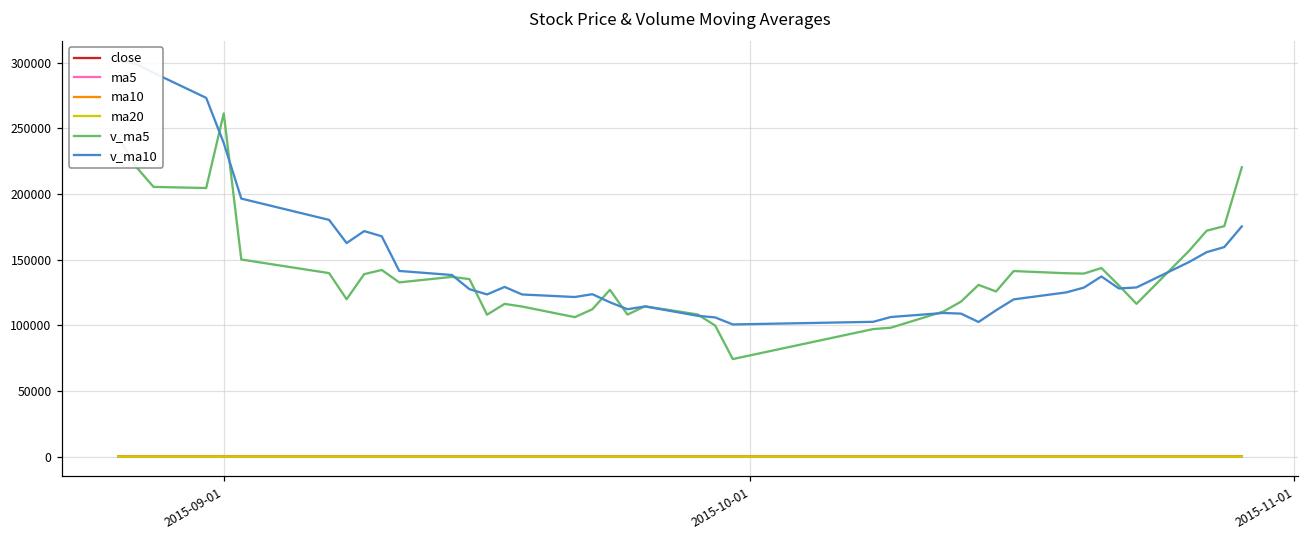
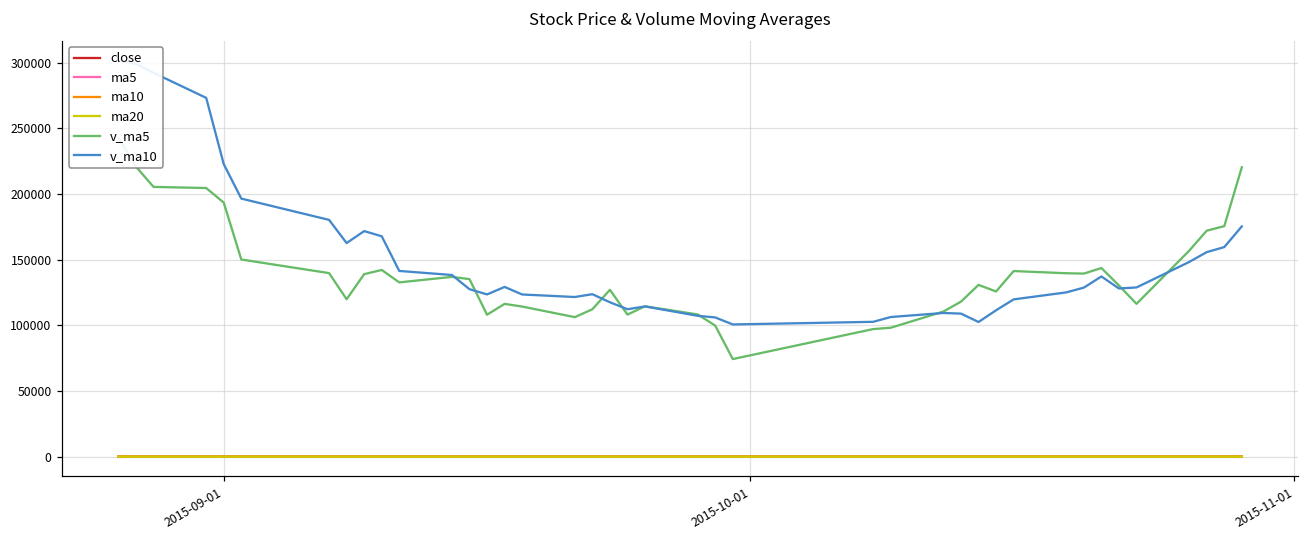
  {
    "ma20": {
      "2015-09-01": 0
    },
    "v_ma5": {
-     "2015-09-01": 261000
+     "2015-09-01": 193000
    },
    "v_ma10": {
-     "2015-09-01": 239000
+     "2015-09-01": 223000
    }
  }
